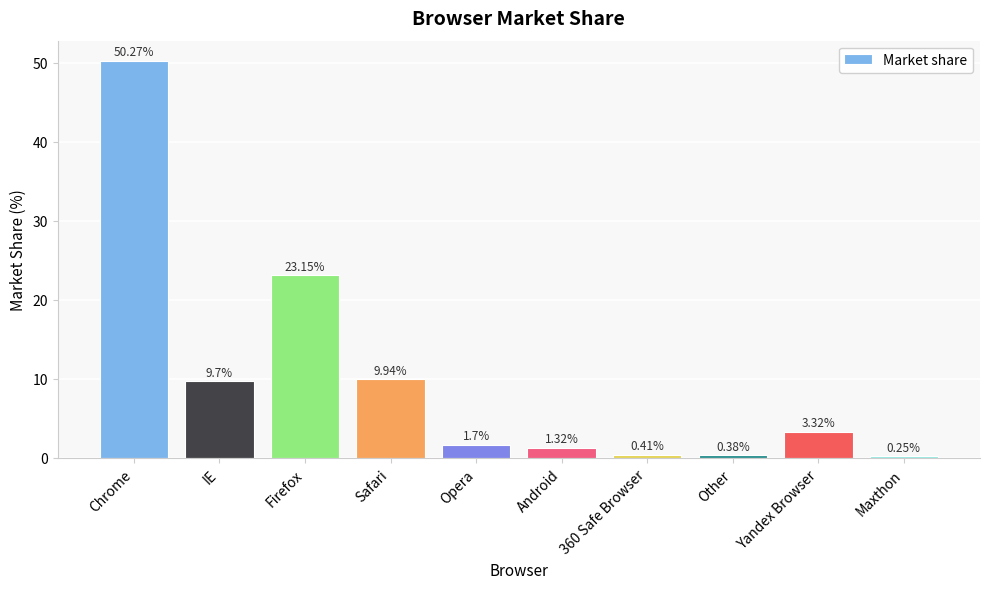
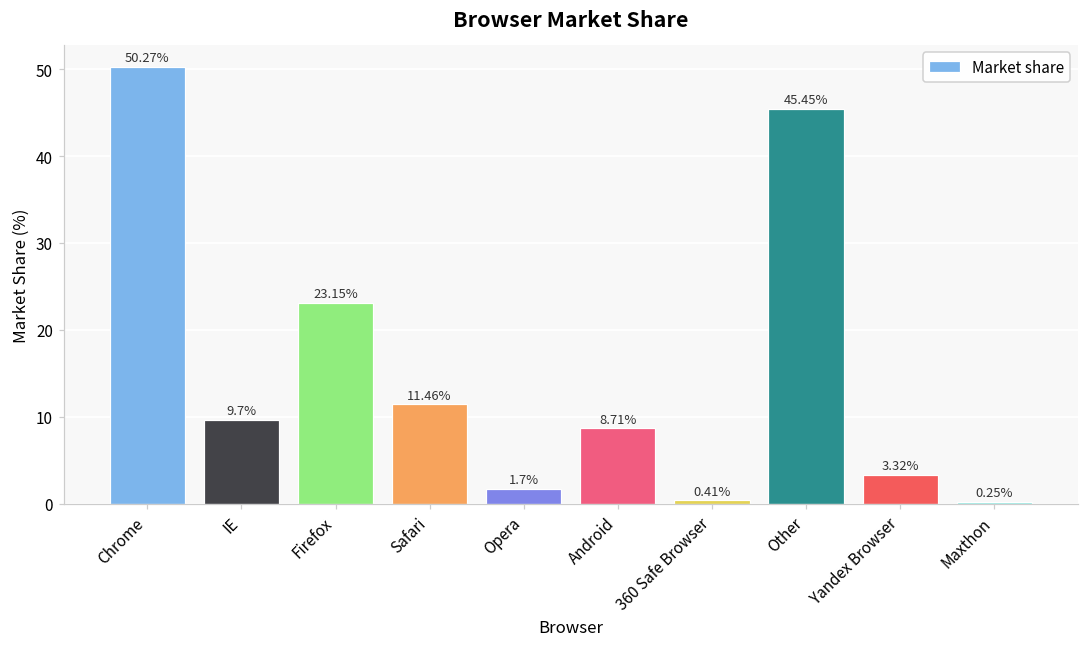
  {
    "Chrome": "50.27%",
    "IE": "9.7%",
    "Firefox": "23.15%",
-   "Safari": "9.94%",
+   "Safari": "11.46%",
    "Opera": "1.7%",
-   "Android": "1.32%",
+   "Android": "8.71%",
    "360 Safe Browser": "0.41%",
-   "Other": "0.38%",
+   "Other": "45.45%",
    "Yandex Browser": "3.32%",
    "Maxthon": "0.25%"
  }
